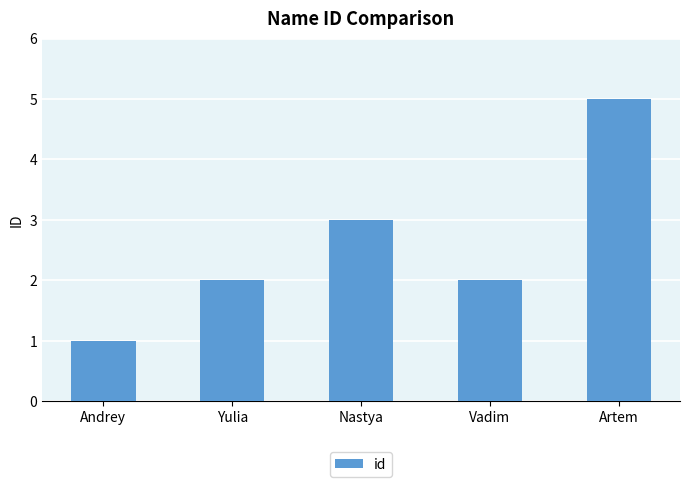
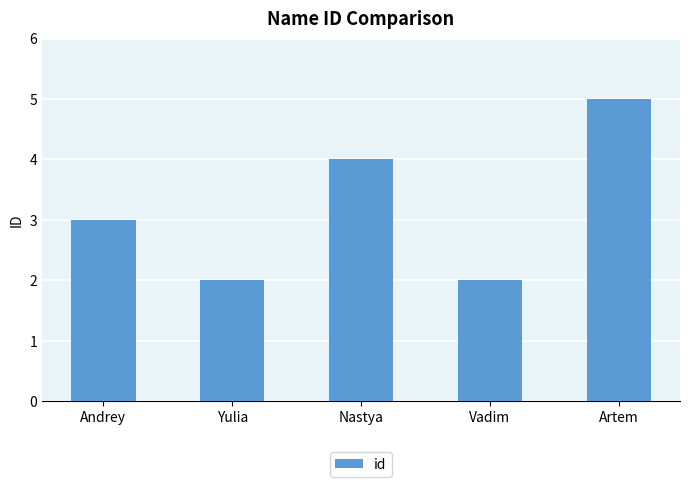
  {
-   "Andrey": 1,
+   "Andrey": 3,
    "Yulia": 2,
-   "Nastya": 3,
+   "Nastya": 4,
    "Vadim": 2,
    "Artem": 5
  }
